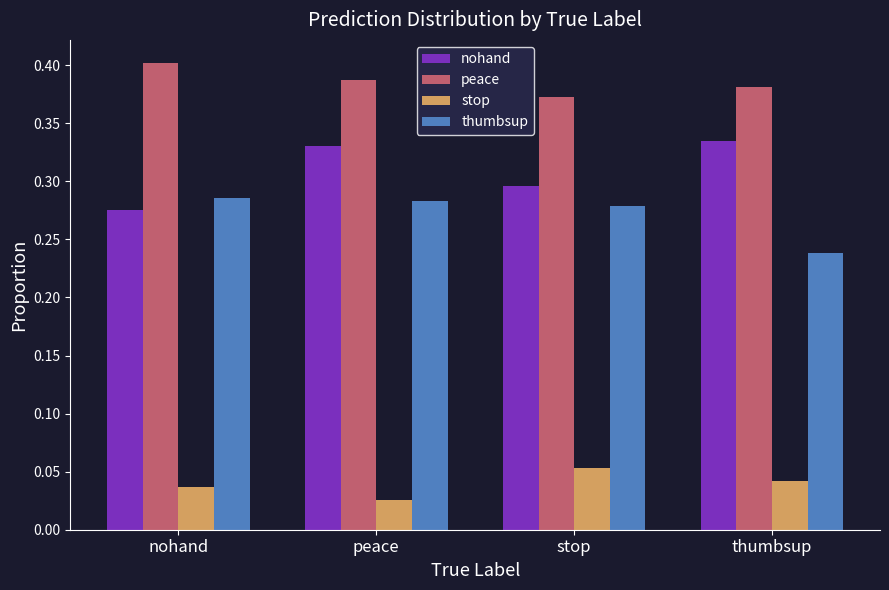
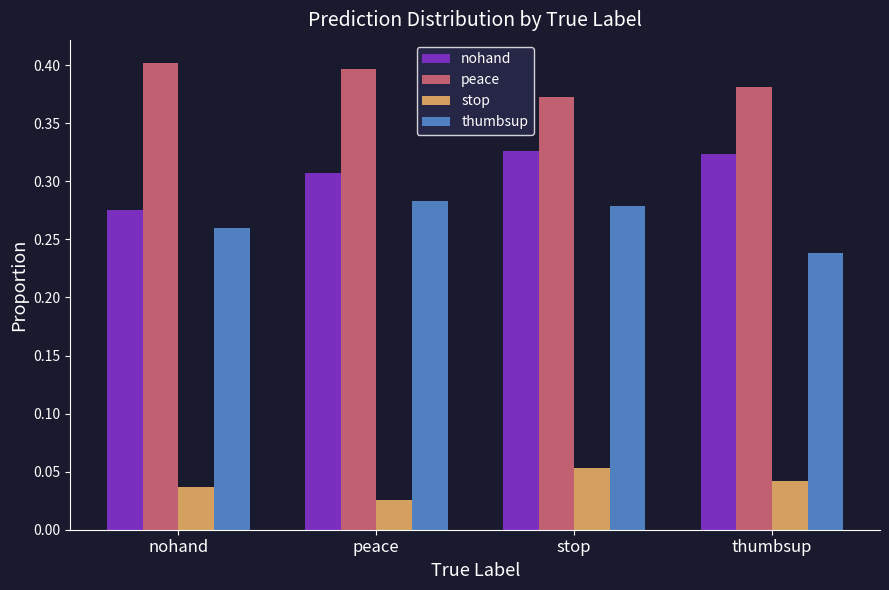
  {
    "nohand": {
      "nohand": 0.275,
-     "peace": 0.330,
-     "stop": 0.296,
-     "thumbsup": 0.335
+     "peace": 0.307,
+     "stop": 0.326,
+     "thumbsup": 0.323
    },
    "peace": {
      "nohand": 0.402,
-     "peace": 0.387,
+     "peace": 0.397,
      "stop": 0.373,
      "thumbsup": 0.381
    },
    "stop": {
      "nohand": 0.037,
      "peace": 0.026,
      "stop": 0.053,
      "thumbsup": 0.042
    },
    "thumbsup": {
-     "nohand": 0.286,
+     "nohand": 0.260,
      "peace": 0.283,
      "stop": 0.278,
      "thumbsup": 0.239
    }
  }
